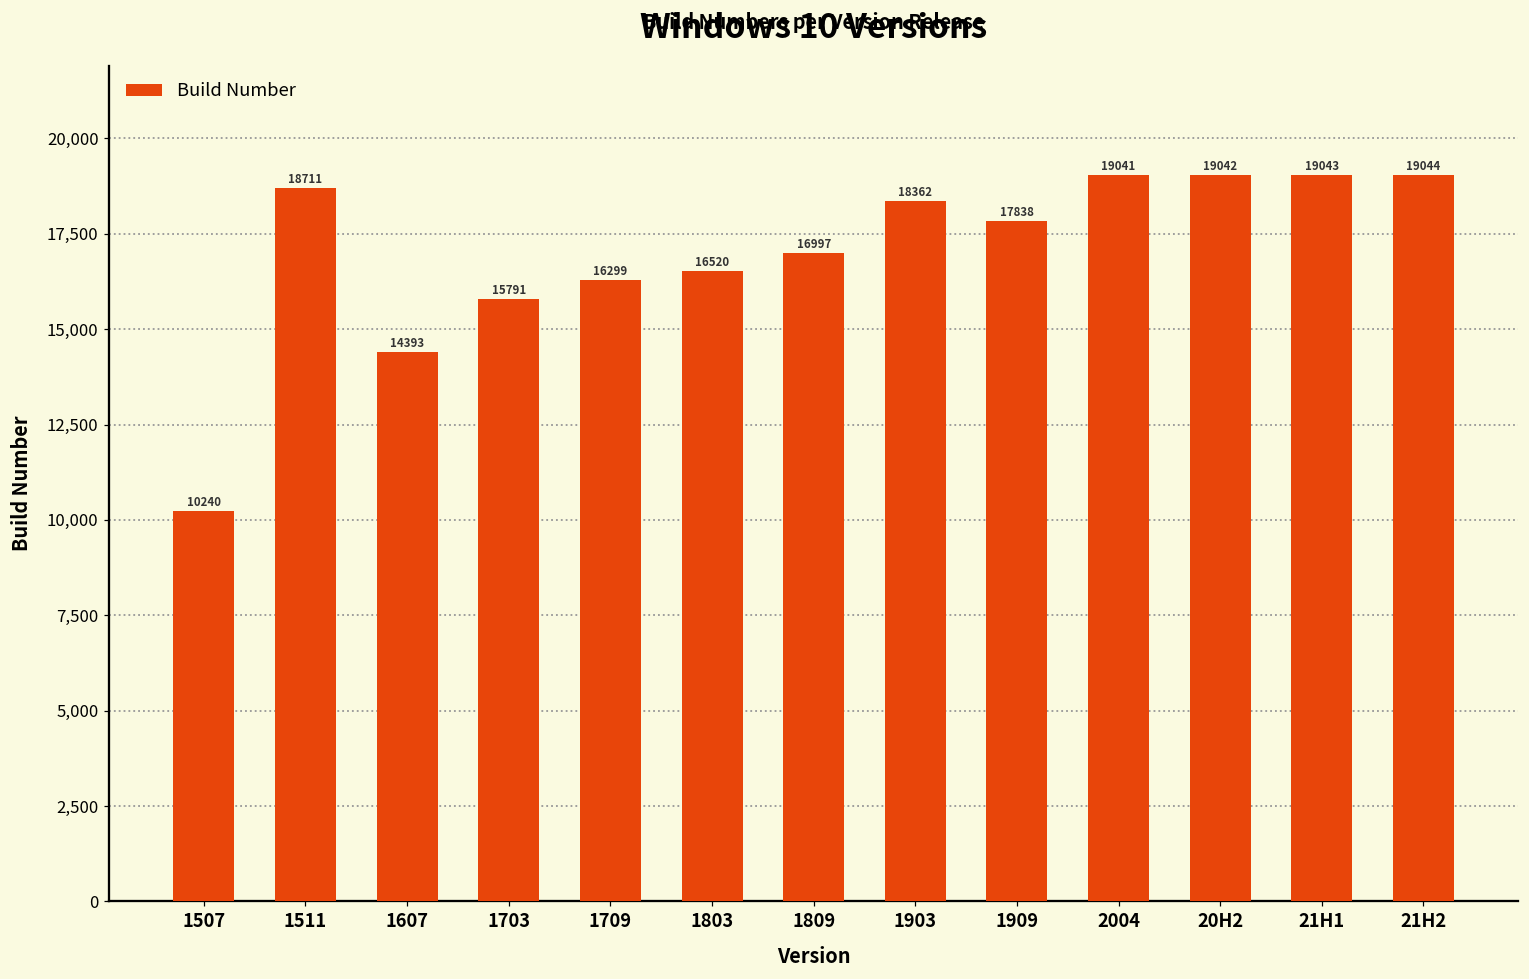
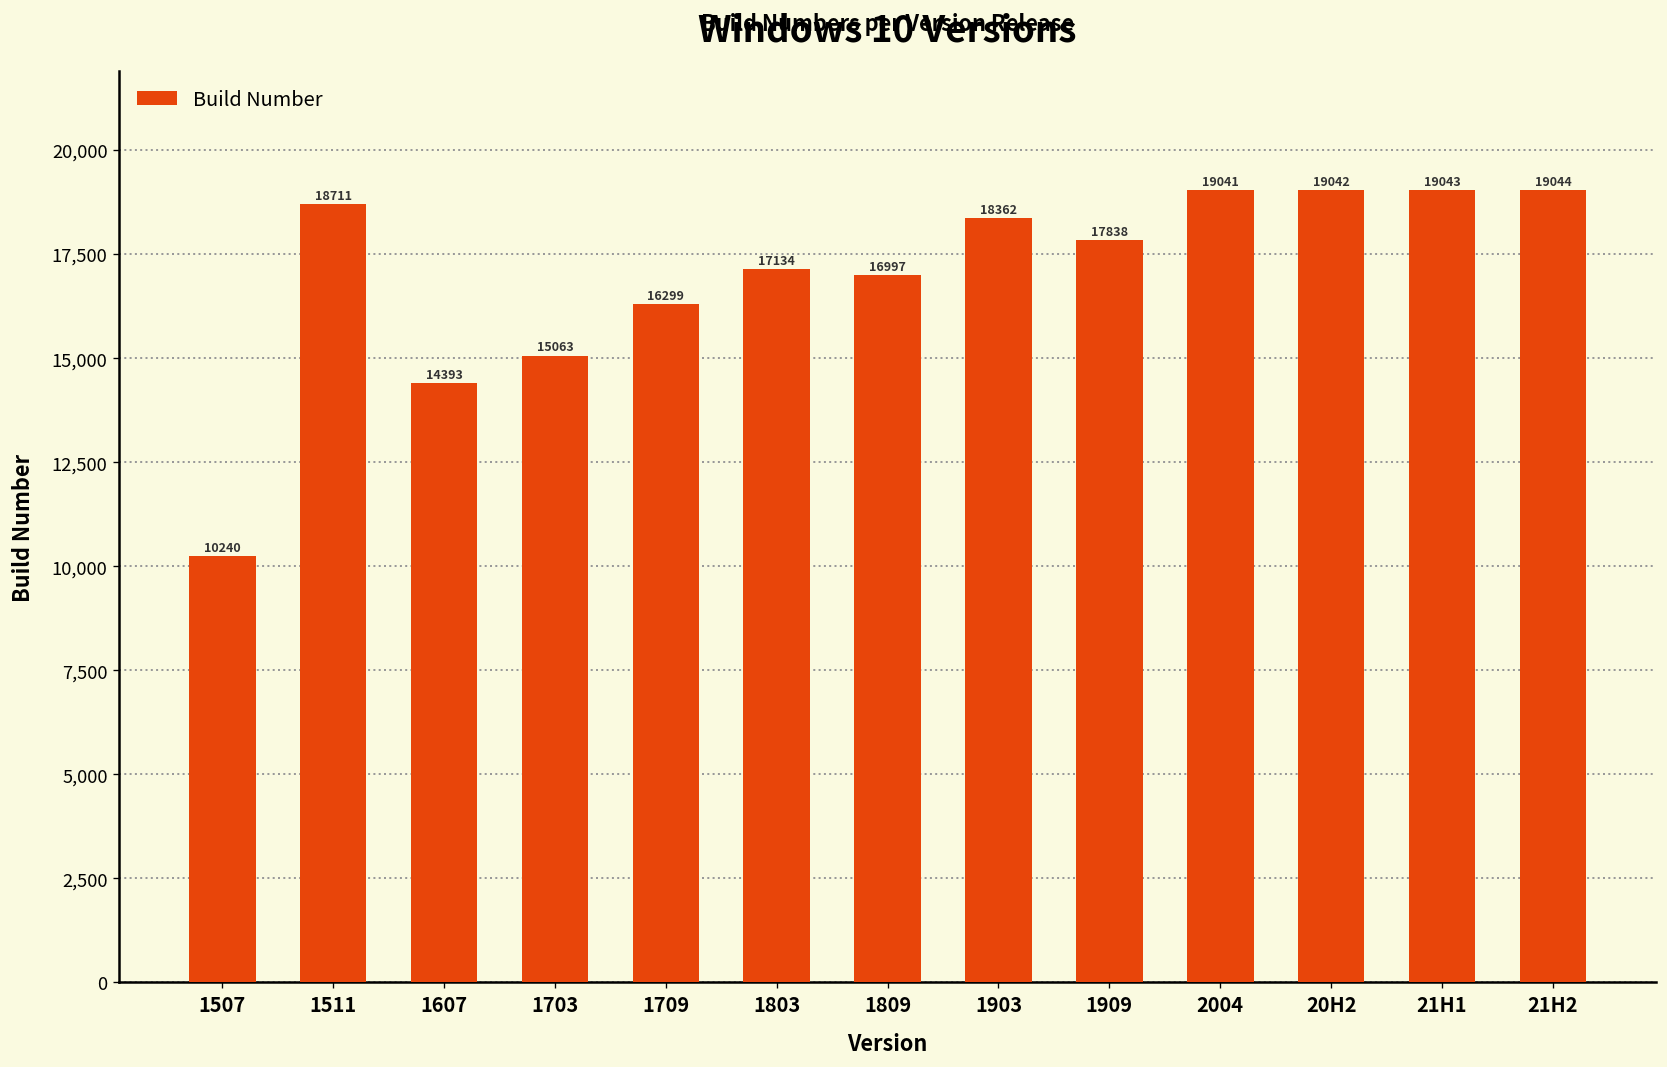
  {
    "1507": 10240,
    "1511": 18711,
    "1607": 14393,
-   "1703": 15791,
+   "1703": 15063,
    "1709": 16299,
-   "1803": 16520,
+   "1803": 17134,
    "1809": 16997,
    "1903": 18362,
    "1909": 17838,
    "2004": 19041,
    "20H2": 19042,
    "21H1": 19043,
    "21H2": 19044
  }
